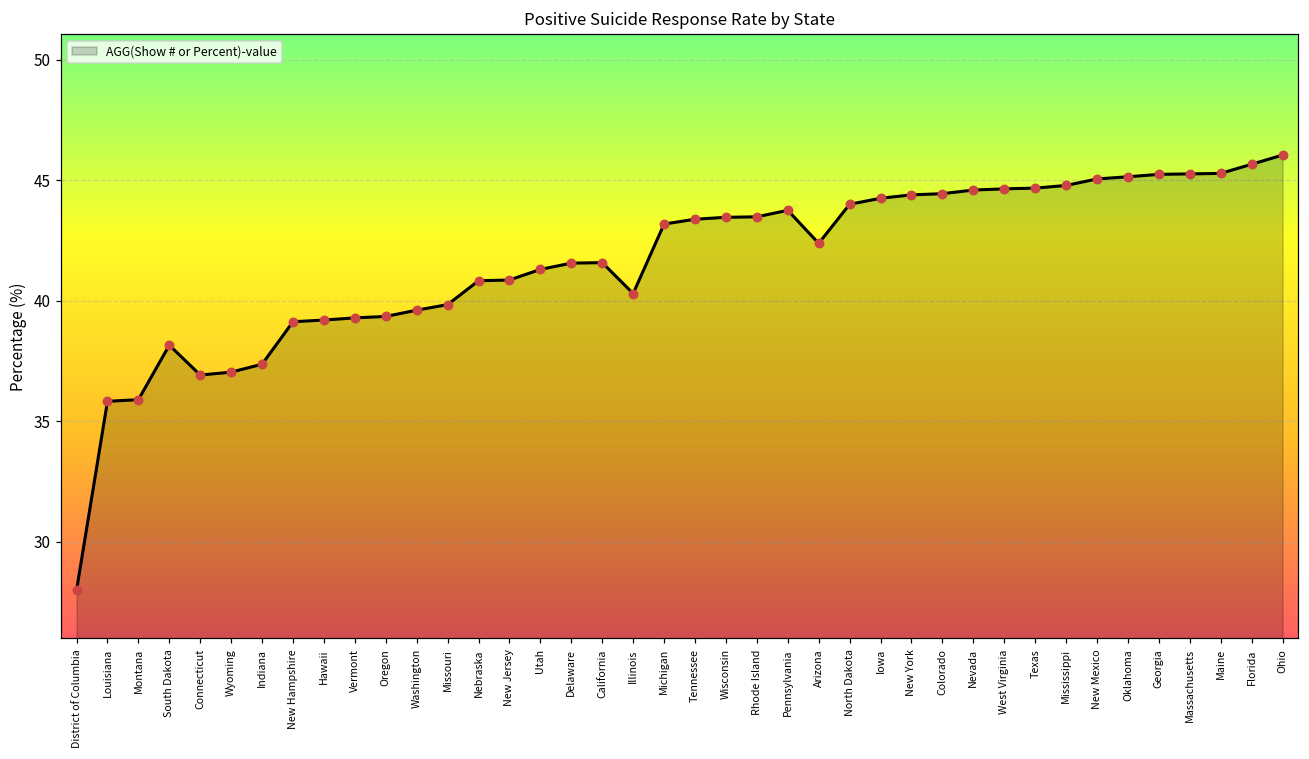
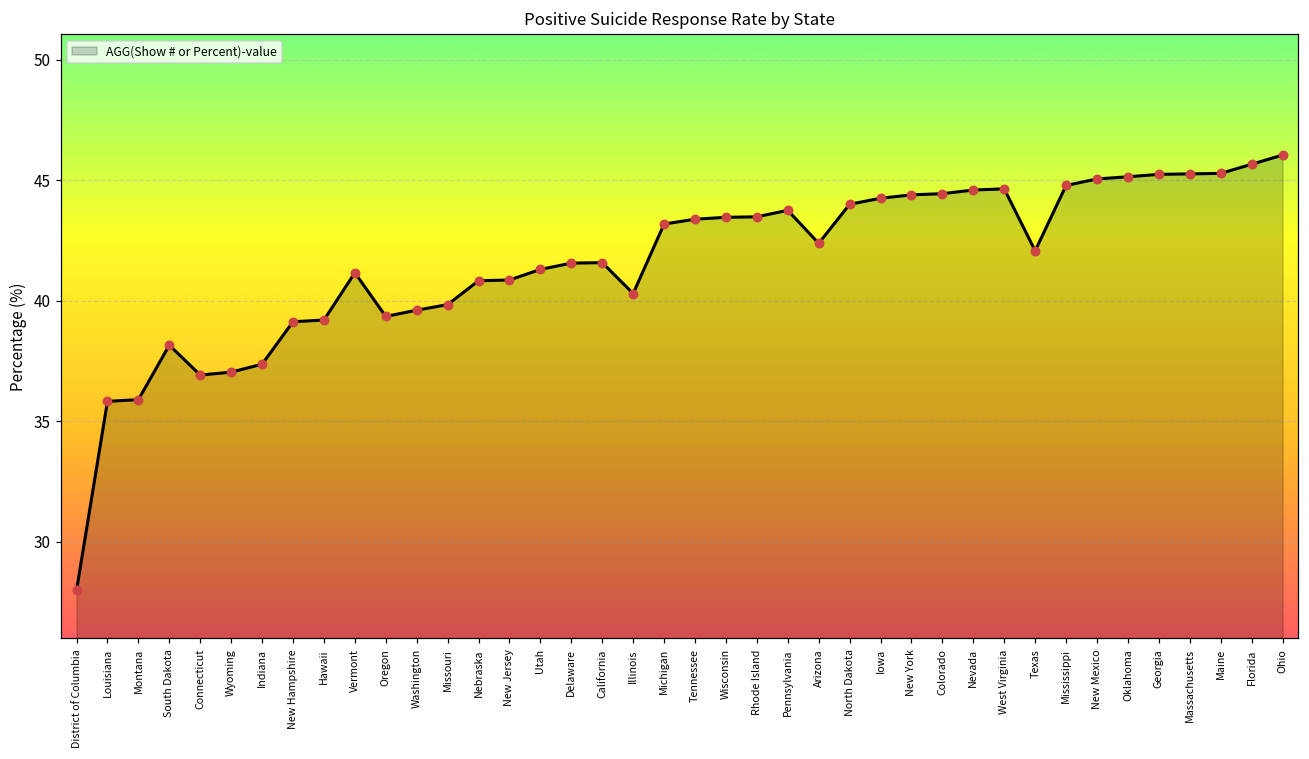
  {
    "District of Columbia": 28.0,
    "Louisiana": 35.8,
    "Montana": 35.9,
    "South Dakota": 38.2,
    "Connecticut": 36.9,
    "Wyoming": 37.0,
    "Indiana": 37.4,
    "New Hampshire": 39.1,
    "Hawaii": 39.2,
-   "Vermont": 39.3,
+   "Vermont": 41.2,
    "Oregon": 39.4,
    "Washington": 39.6,
    "Missouri": 39.8,
    "Nebraska": 40.8,
    "New Jersey": 40.9,
    "Utah": 41.3,
    "Delaware": 41.6,
    "California": 41.6,
    "Illinois": 40.3,
    "Michigan": 43.2,
    "Tennessee": 43.4,
    "Wisconsin": 43.5,
    "Rhode Island": 43.5,
    "Pennsylvania": 43.8,
    "Arizona": 42.4,
    "North Dakota": 44.0,
    "Iowa": 44.3,
    "New York": 44.4,
    "Colorado": 44.4,
    "Nevada": 44.6,
    "West Virginia": 44.6,
-   "Texas": 44.7,
+   "Texas": 42.1,
    "Mississippi": 44.8,
    "New Mexico": 45.1,
    "Oklahoma": 45.1,
    "Georgia": 45.2,
    "Massachusetts": 45.3,
    "Maine": 45.3,
    "Florida": 45.7,
    "Ohio": 46.0
  }
